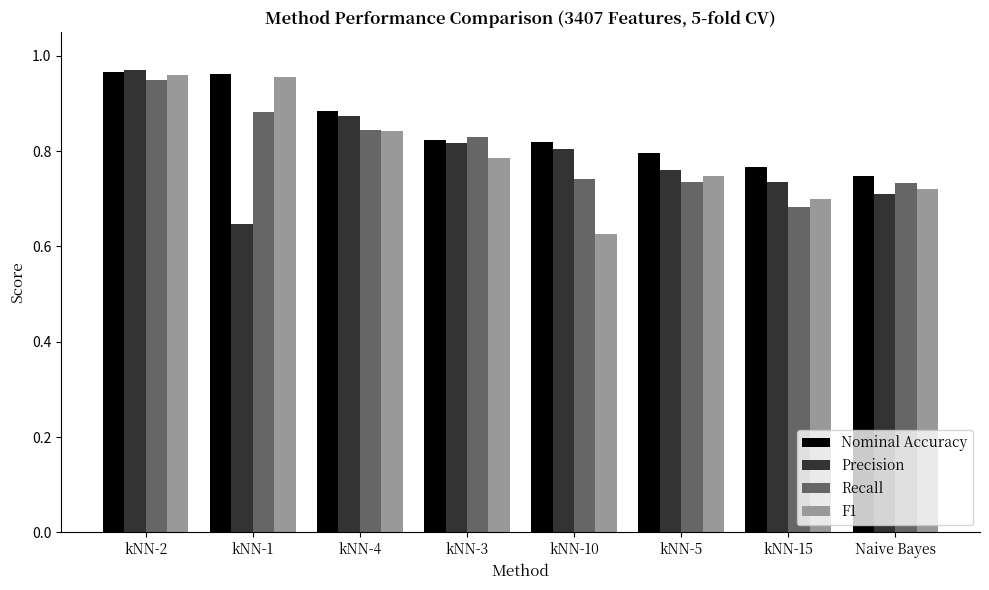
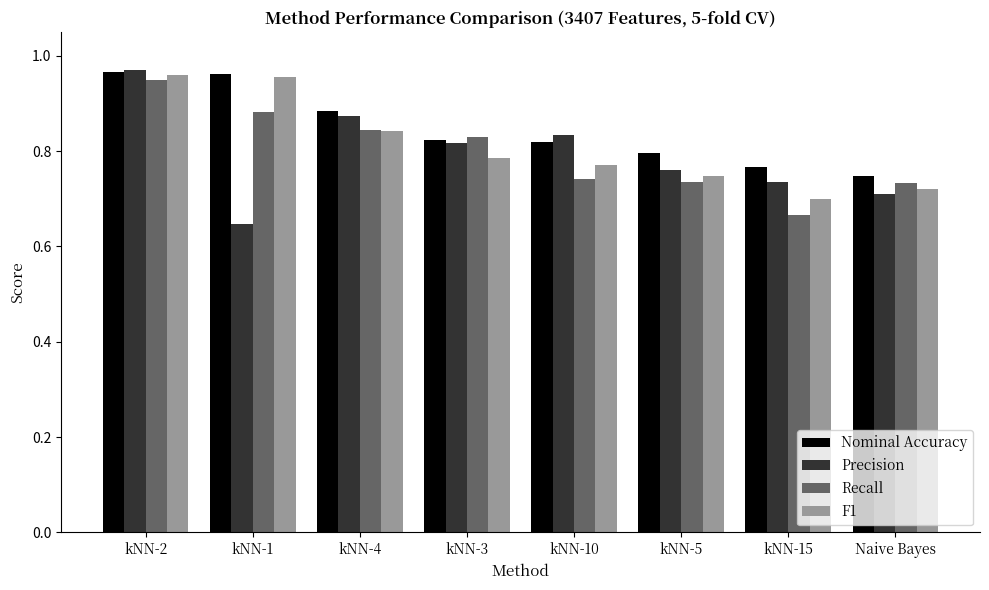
  {
    "Nominal Accuracy": {
      "kNN-2": 0.97,
      "kNN-1": 0.96,
      "kNN-4": 0.89,
      "kNN-3": 0.82,
      "kNN-10": 0.82,
      "kNN-5": 0.80,
      "kNN-15": 0.77,
      "Naive Bayes": 0.75
    },
    "Precision": {
      "kNN-2": 0.97,
      "kNN-1": 0.65,
      "kNN-4": 0.87,
      "kNN-3": 0.82,
-     "kNN-10": 0.80,
+     "kNN-10": 0.83,
      "kNN-5": 0.76,
      "kNN-15": 0.74,
      "Naive Bayes": 0.71
    },
    "Recall": {
      "kNN-2": 0.95,
      "kNN-1": 0.88,
      "kNN-4": 0.85,
      "kNN-3": 0.83,
      "kNN-10": 0.74,
      "kNN-5": 0.74,
-     "kNN-15": 0.68,
+     "kNN-15": 0.67,
      "Naive Bayes": 0.73
    },
    "F1": {
      "kNN-2": 0.96,
      "kNN-1": 0.95,
      "kNN-4": 0.84,
      "kNN-3": 0.79,
-     "kNN-10": 0.63,
+     "kNN-10": 0.77,
      "kNN-5": 0.75,
      "kNN-15": 0.70,
      "Naive Bayes": 0.72
    }
  }
